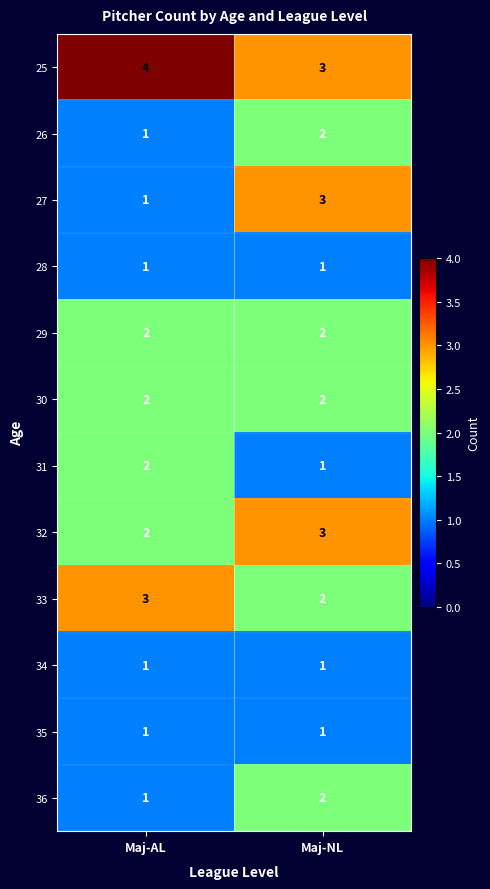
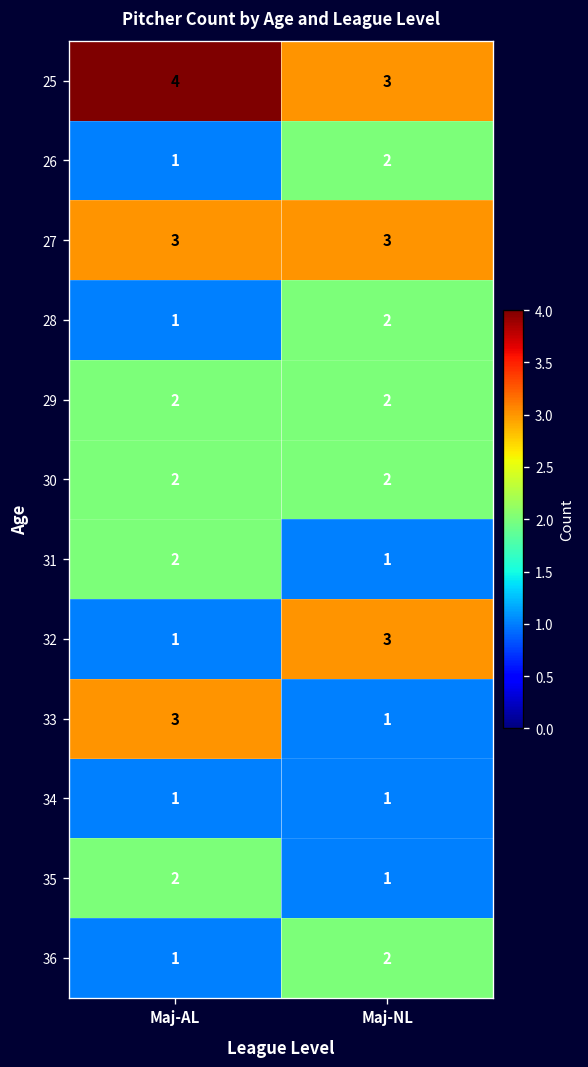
  {
    "25": {
      "Maj-AL": 4,
      "Maj-NL": 3
    },
    "26": {
      "Maj-AL": 1,
      "Maj-NL": 2
    },
    "27": {
-     "Maj-AL": 1,
+     "Maj-AL": 3,
      "Maj-NL": 3
    },
    "28": {
      "Maj-AL": 1,
-     "Maj-NL": 1
+     "Maj-NL": 2
    },
    "29": {
      "Maj-AL": 2,
      "Maj-NL": 2
    },
    "30": {
      "Maj-AL": 2,
      "Maj-NL": 2
    },
    "31": {
      "Maj-AL": 2,
      "Maj-NL": 1
    },
    "32": {
-     "Maj-AL": 2,
+     "Maj-AL": 1,
      "Maj-NL": 3
    },
    "33": {
      "Maj-AL": 3,
-     "Maj-NL": 2
+     "Maj-NL": 1
    },
    "34": {
      "Maj-AL": 1,
      "Maj-NL": 1
    },
    "35": {
-     "Maj-AL": 1,
+     "Maj-AL": 2,
      "Maj-NL": 1
    },
    "36": {
      "Maj-AL": 1,
      "Maj-NL": 2
    }
  }
